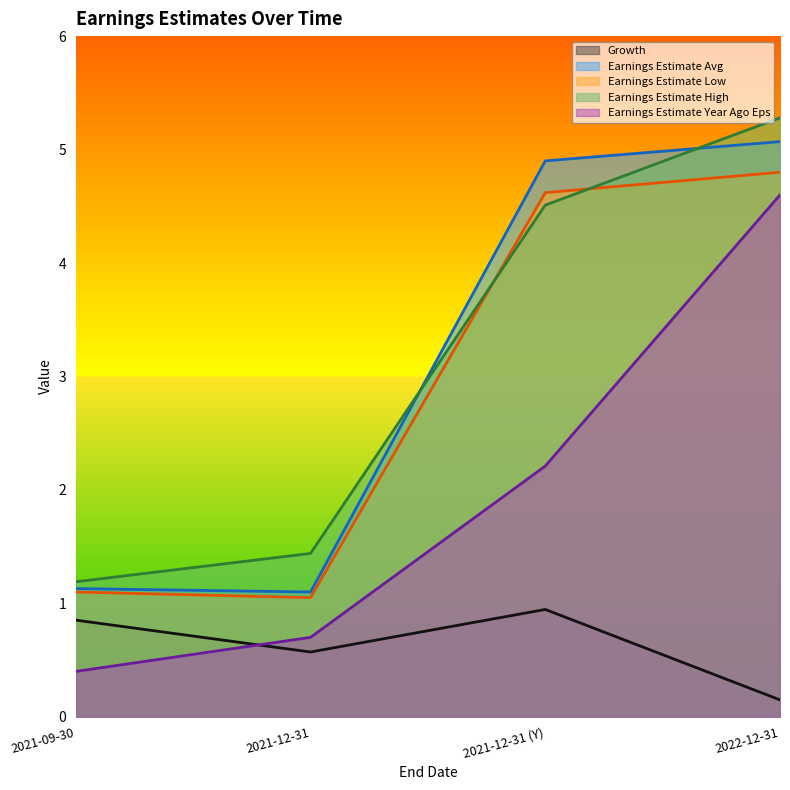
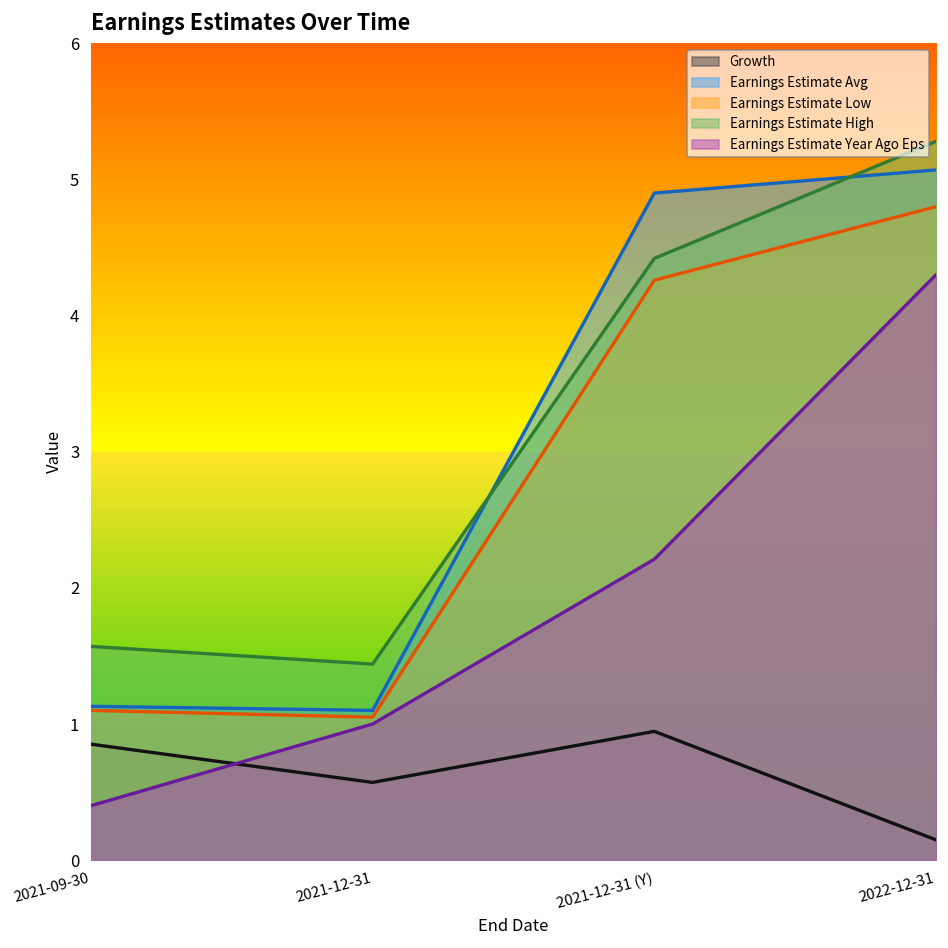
  {
    "Growth": {
      "2021-09-30": 0.85,
      "2021-12-31": 0.57,
      "2021-12-31 (Y)": 0.95
    },
    "Earnings Estimate Avg": {
      "2021-09-30": 1.13,
      "2021-12-31": 1.10,
      "2021-12-31 (Y)": 4.90,
      "2022-12-31": 5.07
    },
    "Earnings Estimate Low": {
      "2021-09-30": 1.10,
      "2021-12-31": 1.05,
-     "2021-12-31 (Y)": 4.62,
+     "2021-12-31 (Y)": 4.26,
      "2022-12-31": 4.80
    },
    "Earnings Estimate High": {
-     "2021-09-30": 1.19,
+     "2021-09-30": 1.57,
      "2021-12-31": 1.44,
-     "2021-12-31 (Y)": 4.51,
+     "2021-12-31 (Y)": 4.42,
      "2022-12-31": 5.28
    },
    "Earnings Estimate Year Ago Eps": {
      "2021-09-30": 0.4,
-     "2021-12-31": 0.7,
+     "2021-12-31": 1.0,
      "2021-12-31 (Y)": 2.2,
-     "2022-12-31": 4.6
+     "2022-12-31": 4.3
    }
  }
